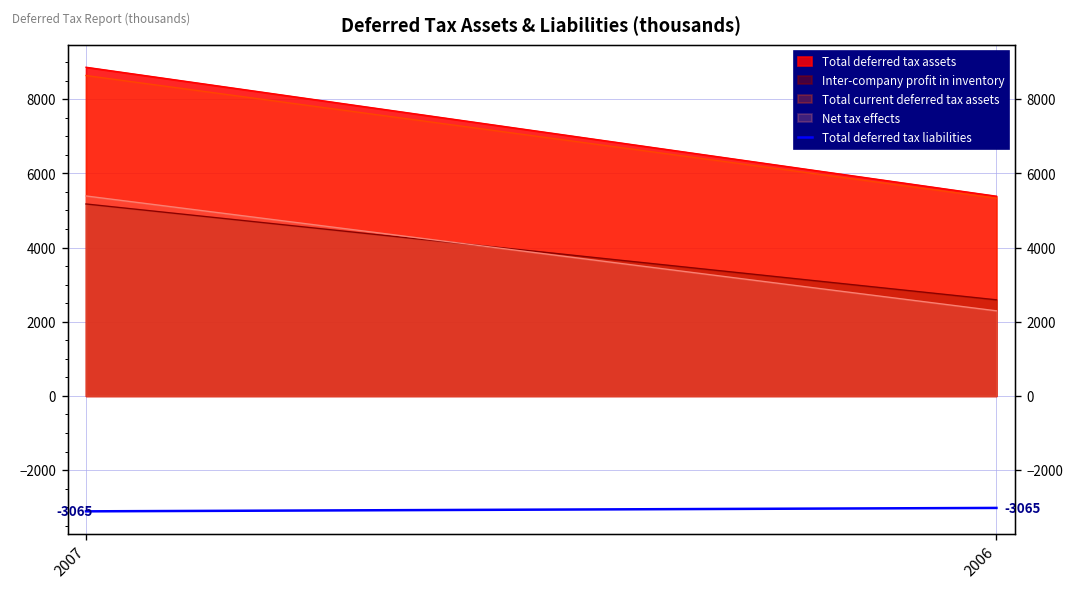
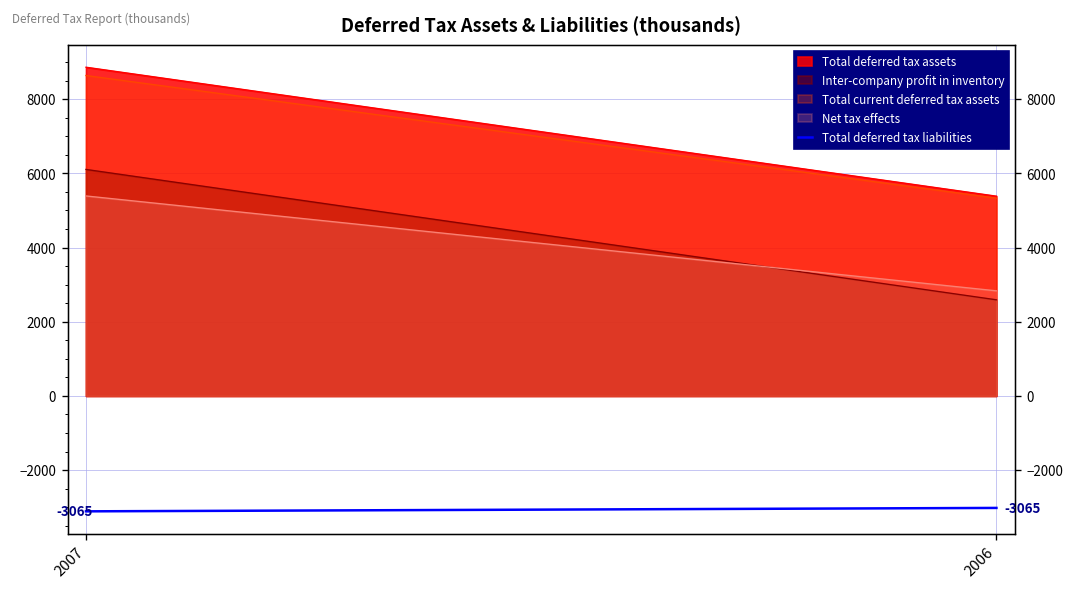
  {
    "Total deferred tax assets": {
      "2007": 8900
    },
    "Inter-company profit in inventory": {
-     "2007": 5200,
+     "2007": 6100,
      "2006": 2600
    },
    "Total current deferred tax assets": {
      "2007": 8600
    },
    "Net tax effects": {
      "2007": 5400,
-     "2006": 2300
+     "2006": 2800
    }
  }
